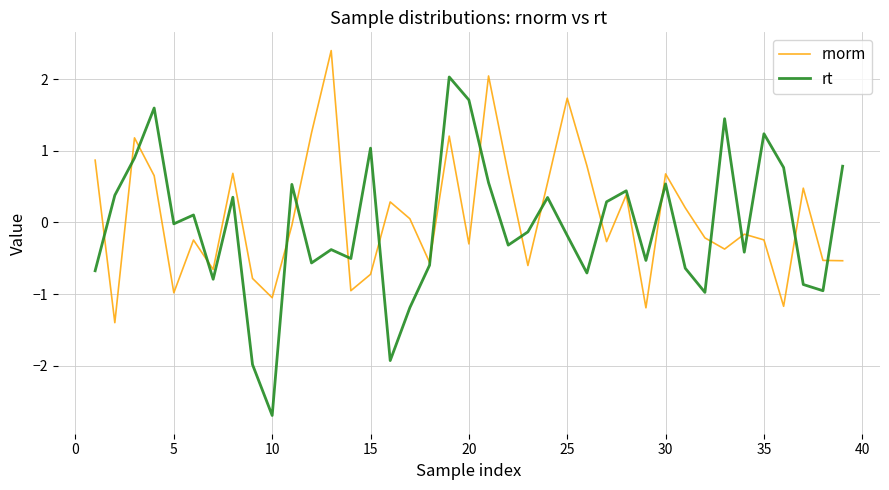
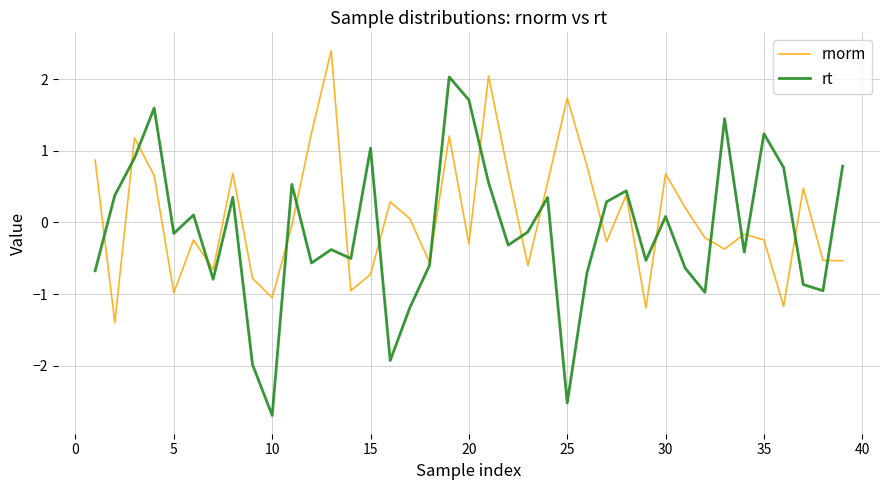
  {
    "rnorm": {
      "5": -1.0,
      "10": -1.1,
      "15": -0.7,
      "20": -0.3,
      "25": 1.7,
      "30": 0.7,
      "35": -0.2
    },
    "rt": {
-     "5": 0.0,
+     "5": -0.2,
      "10": -2.7,
      "15": 1.0,
      "20": 1.7,
-     "25": -0.2,
-     "30": 0.5,
+     "25": -2.5,
+     "30": 0.1,
      "35": 1.2
    }
  }
